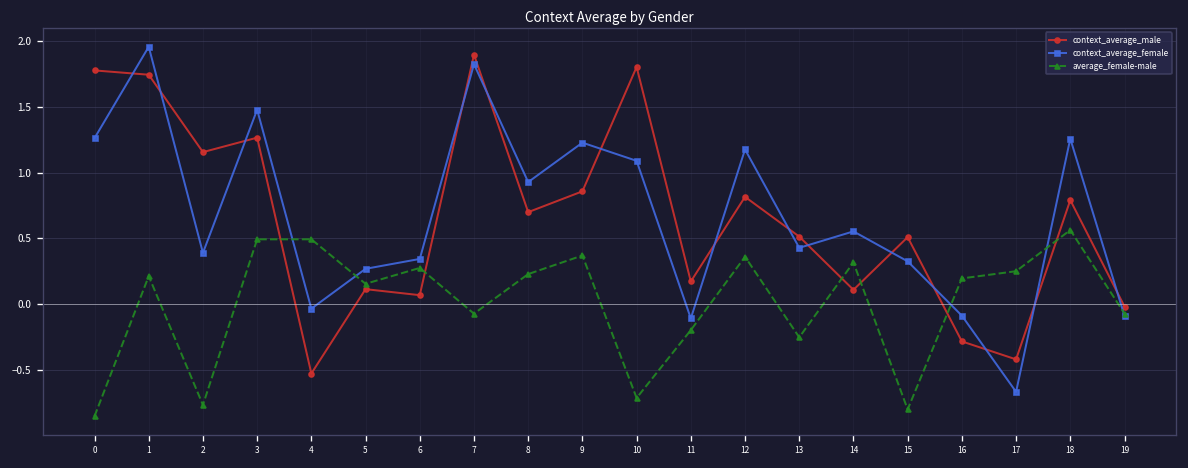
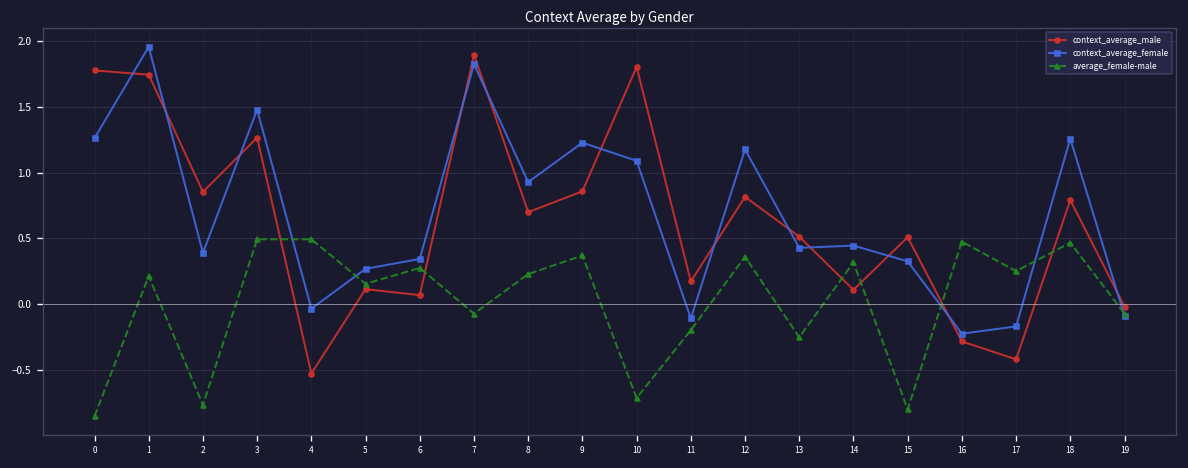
  {
    "context_average_male": {
      "0": 1.78,
      "1": 1.74,
-     "2": 1.16,
+     "2": 0.85,
      "3": 1.27,
      "4": -0.53,
      "5": 0.11,
      "6": 0.07,
      "7": 1.90,
      "8": 0.70,
      "9": 0.86,
      "10": 1.80,
      "11": 0.17,
      "12": 0.82,
      "13": 0.51,
      "14": 0.11,
      "15": 0.51,
      "16": -0.28,
      "17": -0.42,
      "18": 0.79,
      "19": -0.02
    },
    "context_average_female": {
      "0": 1.26,
      "1": 1.96,
      "2": 0.39,
      "3": 1.48,
      "4": -0.03,
      "5": 0.27,
      "6": 0.34,
      "7": 1.82,
      "8": 0.93,
      "9": 1.23,
      "10": 1.09,
      "11": -0.11,
      "12": 1.18,
      "13": 0.43,
-     "14": 0.55,
+     "14": 0.45,
      "15": 0.33,
-     "16": -0.09,
-     "17": -0.67,
+     "16": -0.22,
+     "17": -0.17,
      "18": 1.26
    },
    "average_female-male": {
      "0": -0.85,
      "1": 0.21,
      "2": -0.77,
      "3": 0.49,
      "4": 0.49,
      "5": 0.15,
      "6": 0.28,
      "7": -0.07,
      "8": 0.23,
      "9": 0.37,
      "10": -0.71,
      "11": -0.20,
      "12": 0.36,
      "13": -0.25,
      "14": 0.32,
      "15": -0.80,
-     "16": 0.20,
+     "16": 0.48,
      "17": 0.25,
-     "18": 0.56
+     "18": 0.47
    }
  }
